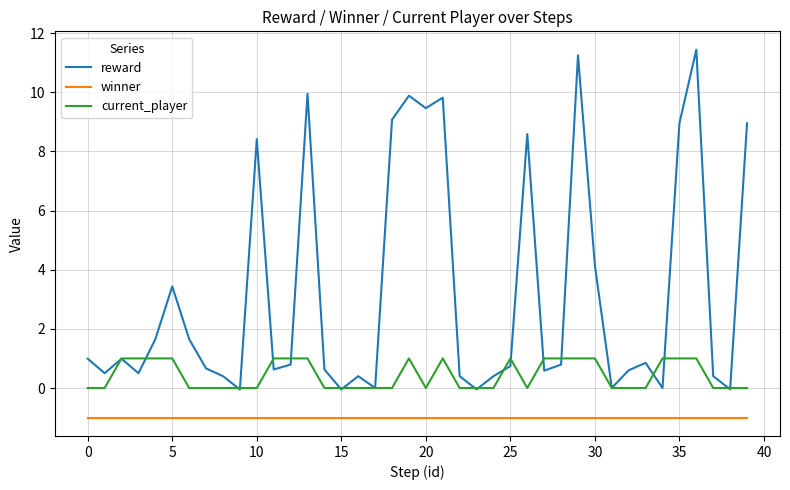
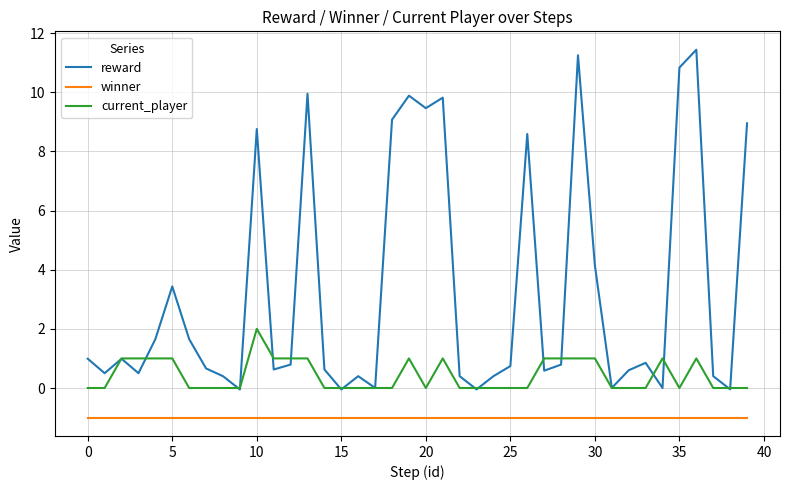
  {
    "reward": {
      "0": 1.0,
      "5": 3.4,
-     "10": 8.4,
+     "10": 8.8,
      "20": 9.5,
      "25": 0.7,
      "30": 4.1,
-     "35": 9.0
+     "35": 10.8
    },
    "winner": {
      "0": -1.0,
      "5": -1.0,
      "10": -1.0,
      "15": -1.0,
      "20": -1.0,
      "25": -1.0,
      "30": -1.0,
      "35": -1.0
    },
    "current_player": {
      "0": 0,
      "5": 1,
-     "10": 0,
+     "10": 2,
      "20": 0,
-     "25": 1,
+     "25": 0,
      "30": 1,
-     "35": 1
+     "35": 0
    }
  }
